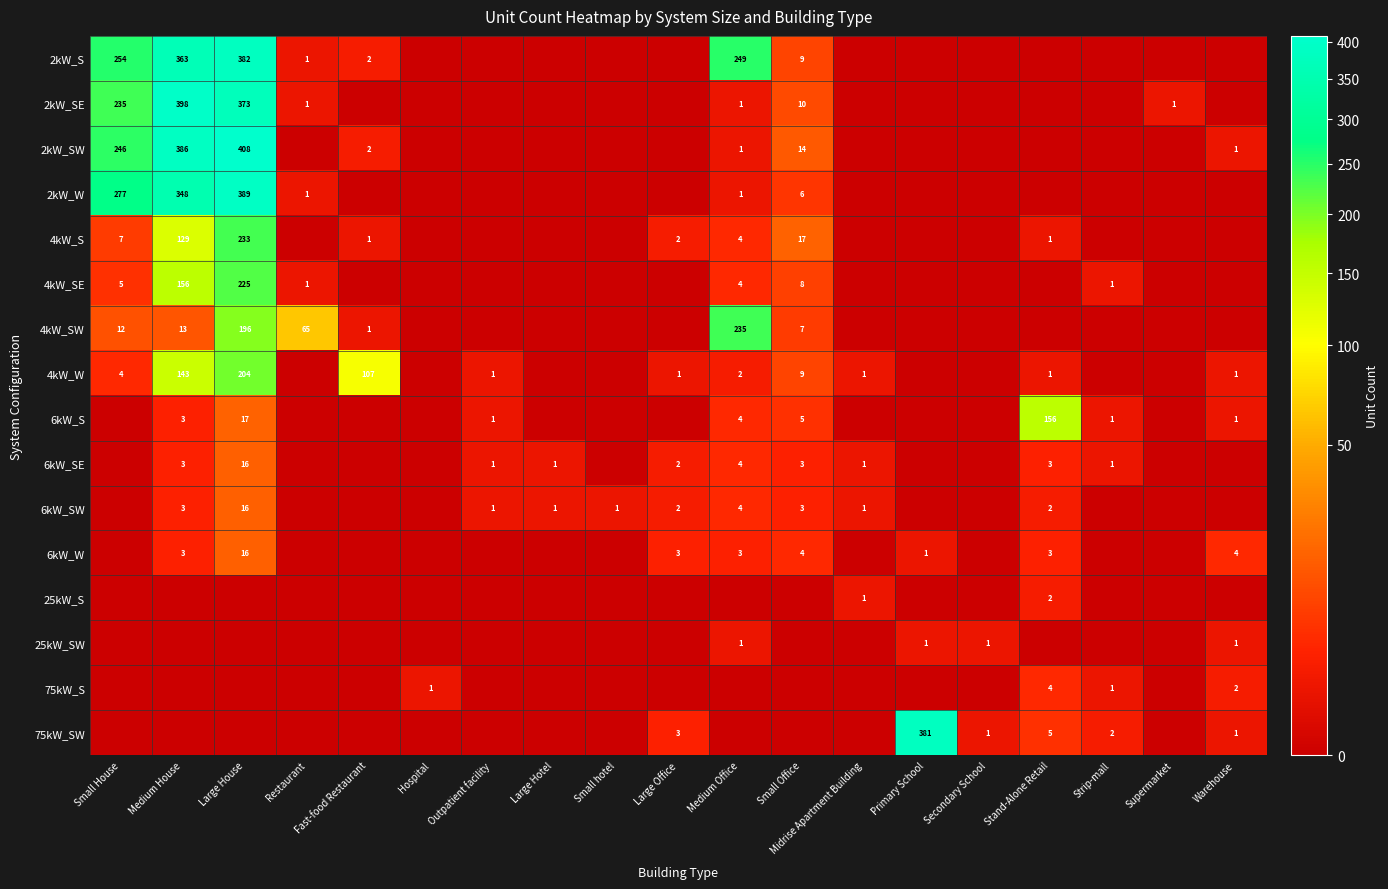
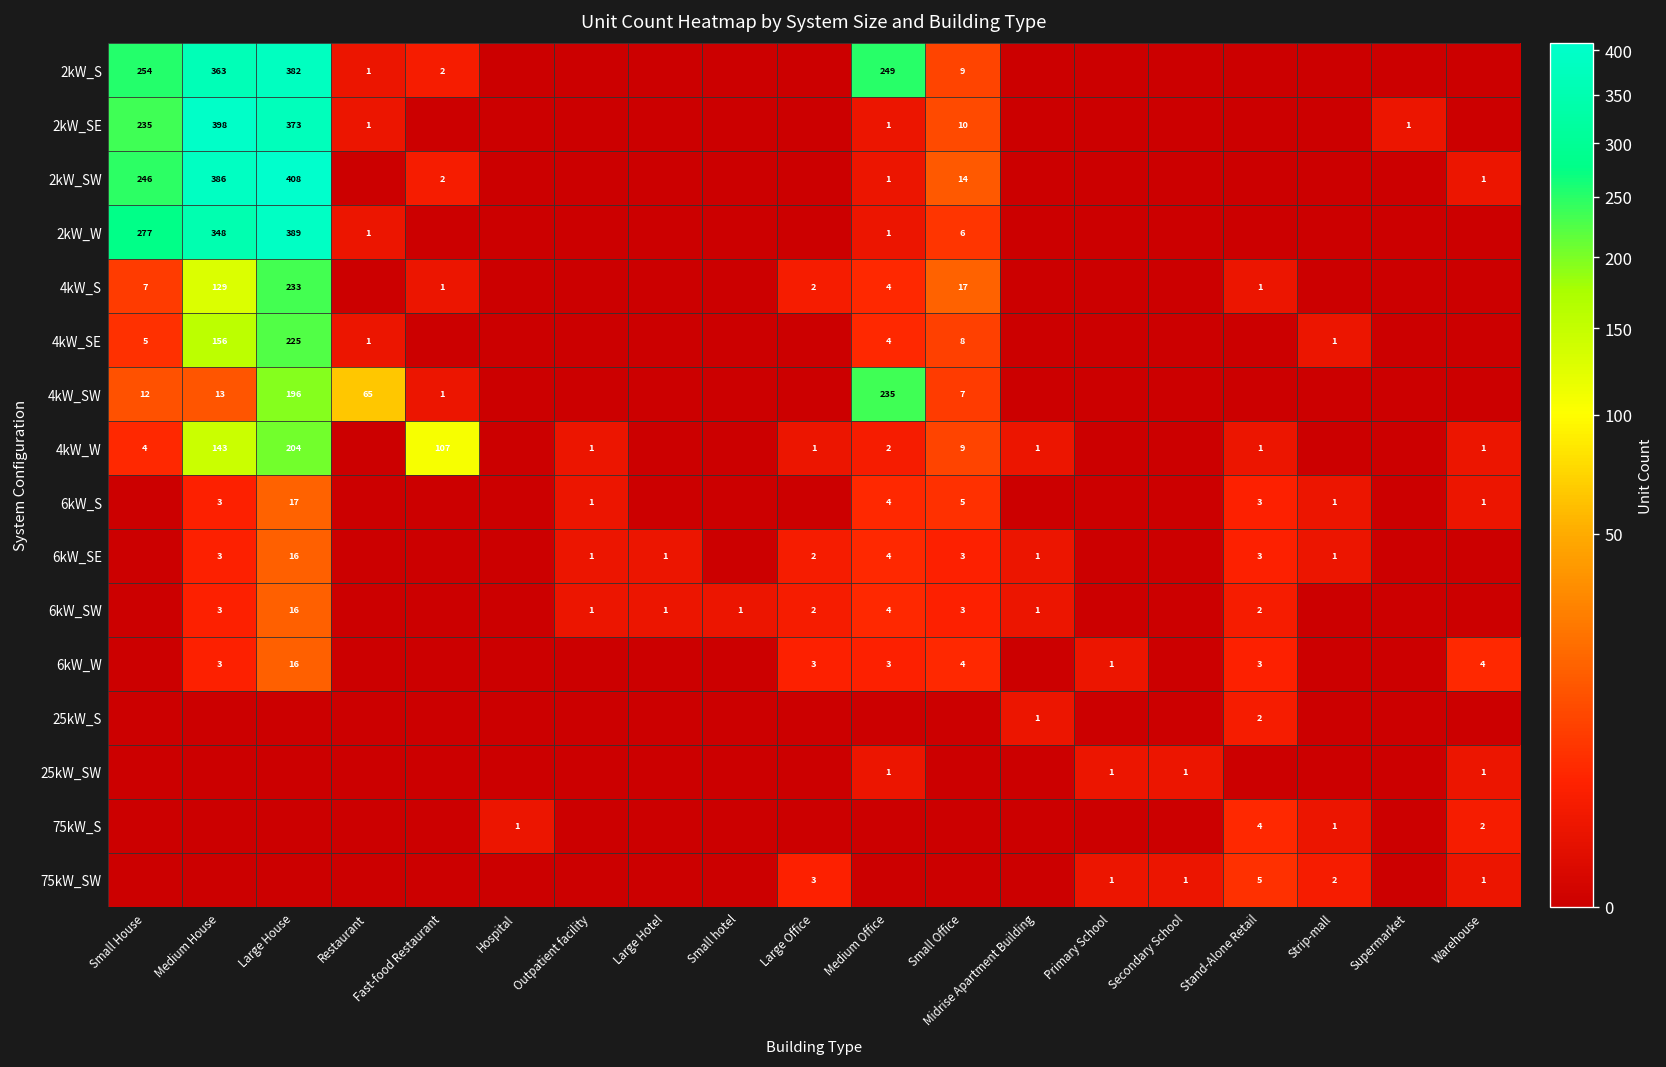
  {
    "2kW_S": {
      "Small House": 254,
      "Medium House": 363,
      "Large House": 382,
      "Restaurant": 1,
      "Fast-food Restaurant": 2,
      "Medium Office": 249,
      "Small Office": 9
    },
    "2kW_SE": {
      "Small House": 235,
      "Medium House": 398,
      "Large House": 373,
      "Restaurant": 1,
      "Medium Office": 1,
      "Small Office": 10,
      "Supermarket": 1
    },
    "2kW_SW": {
      "Small House": 246,
      "Medium House": 386,
      "Large House": 408,
      "Fast-food Restaurant": 2,
      "Medium Office": 1,
      "Small Office": 14,
      "Warehouse": 1
    },
    "2kW_W": {
      "Small House": 277,
      "Medium House": 348,
      "Large House": 389,
      "Restaurant": 1,
      "Medium Office": 1,
      "Small Office": 6
    },
    "4kW_S": {
      "Small House": 7,
      "Medium House": 129,
      "Large House": 233,
      "Fast-food Restaurant": 1,
      "Large Office": 2,
      "Medium Office": 4,
      "Small Office": 17,
      "Stand-Alone Retail": 1
    },
    "4kW_SE": {
      "Small House": 5,
      "Medium House": 156,
      "Large House": 225,
      "Restaurant": 1,
      "Medium Office": 4,
      "Small Office": 8,
      "Strip-mall": 1
    },
    "4kW_SW": {
      "Small House": 12,
      "Medium House": 13,
      "Large House": 196,
      "Restaurant": 65,
      "Fast-food Restaurant": 1,
      "Medium Office": 235,
      "Small Office": 7
    },
    "4kW_W": {
      "Small House": 4,
      "Medium House": 143,
      "Large House": 204,
      "Fast-food Restaurant": 107,
      "Outpatient facility": 1,
      "Large Office": 1,
      "Medium Office": 2,
      "Small Office": 9,
      "Midrise Apartment Building": 1,
      "Stand-Alone Retail": 1,
      "Warehouse": 1
    },
    "6kW_S": {
      "Medium House": 3,
      "Large House": 17,
      "Outpatient facility": 1,
      "Medium Office": 4,
      "Small Office": 5,
-     "Stand-Alone Retail": 156,
+     "Stand-Alone Retail": 3,
      "Strip-mall": 1,
      "Warehouse": 1
    },
    "6kW_SE": {
      "Medium House": 3,
      "Large House": 16,
      "Outpatient facility": 1,
      "Large Hotel": 1,
      "Large Office": 2,
      "Medium Office": 4,
      "Small Office": 3,
      "Midrise Apartment Building": 1,
      "Stand-Alone Retail": 3,
      "Strip-mall": 1
    },
    "6kW_SW": {
      "Medium House": 3,
      "Large House": 16,
      "Outpatient facility": 1,
      "Large Hotel": 1,
      "Small hotel": 1,
      "Large Office": 2,
      "Medium Office": 4,
      "Small Office": 3,
      "Midrise Apartment Building": 1,
      "Stand-Alone Retail": 2
    },
    "6kW_W": {
      "Medium House": 3,
      "Large House": 16,
      "Large Office": 3,
      "Medium Office": 3,
      "Small Office": 4,
      "Primary School": 1,
      "Stand-Alone Retail": 3,
      "Warehouse": 4
    },
    "25kW_S": {
      "Midrise Apartment Building": 1,
      "Stand-Alone Retail": 2
    },
    "25kW_SW": {
      "Medium Office": 1,
      "Primary School": 1,
      "Secondary School": 1,
      "Warehouse": 1
    },
    "75kW_S": {
      "Hospital": 1,
      "Stand-Alone Retail": 4,
      "Strip-mall": 1,
      "Warehouse": 2
    },
    "75kW_SW": {
      "Large Office": 3,
-     "Primary School": 381,
+     "Primary School": 1,
      "Secondary School": 1,
      "Stand-Alone Retail": 5,
      "Strip-mall": 2,
      "Warehouse": 1
    }
  }
